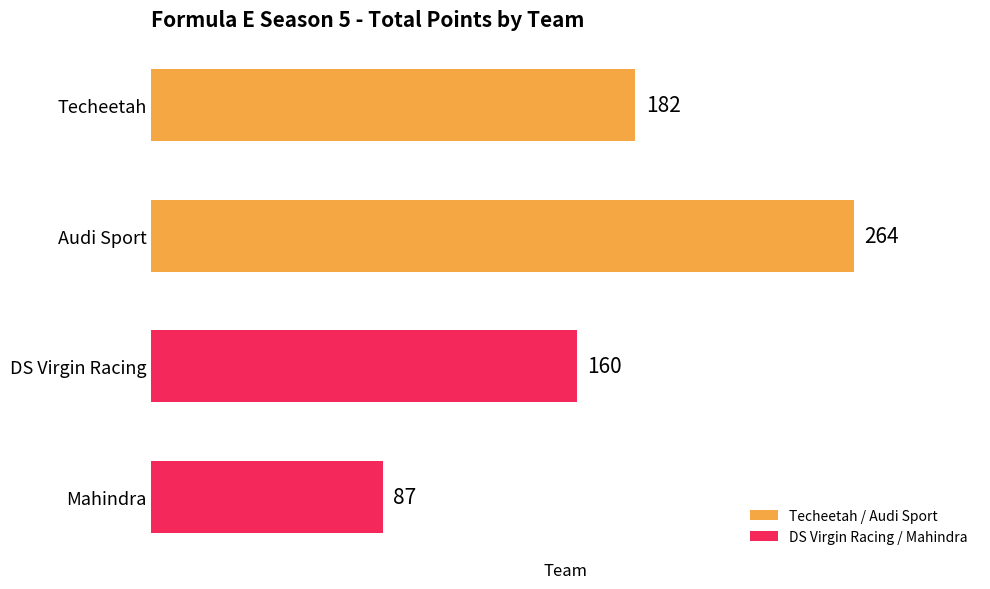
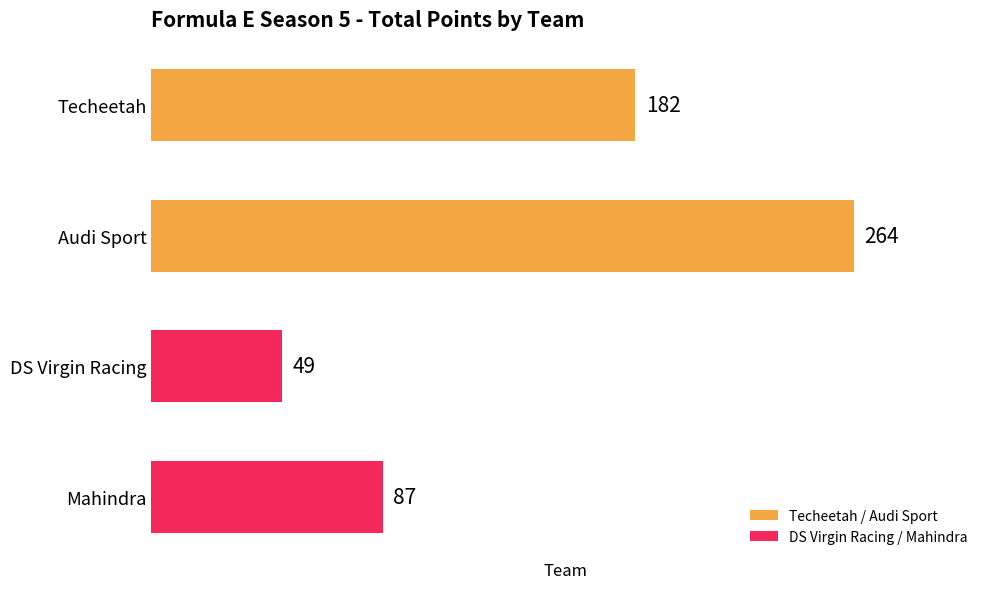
  {
    "Techeetah": 182,
    "Audi Sport": 264,
-   "DS Virgin Racing": 160,
+   "DS Virgin Racing": 49,
    "Mahindra": 87
  }
